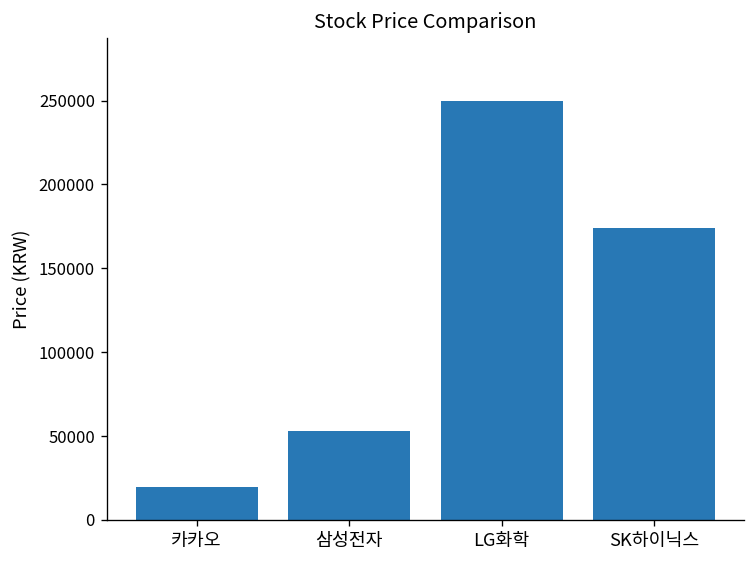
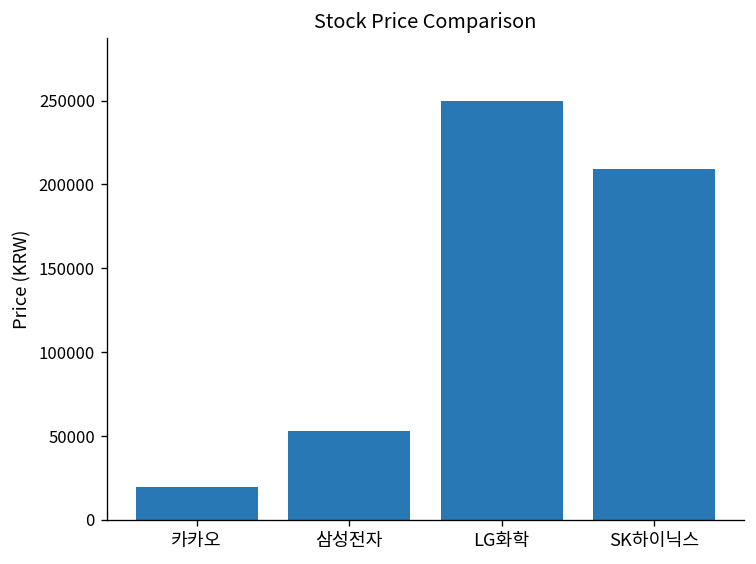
  {
    "카카오": 20000,
    "삼성전자": 53000,
    "LG화학": 250000,
-   "SK하이닉스": 174000
+   "SK하이닉스": 209000
  }
